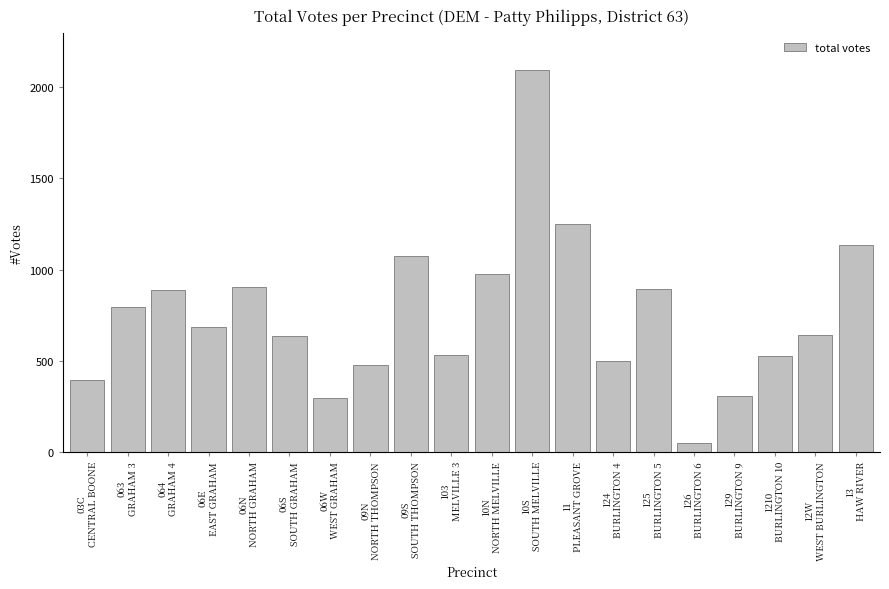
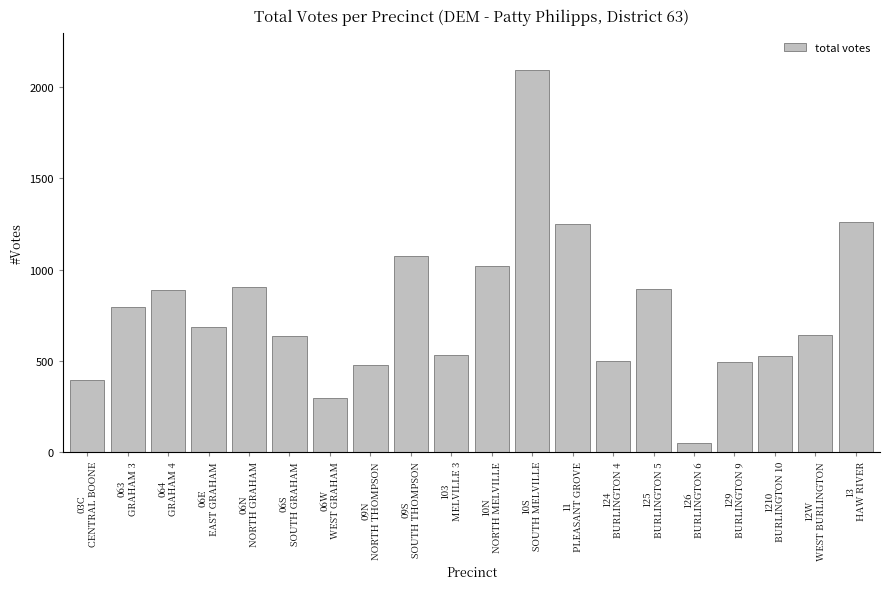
  {
    "03C CENTRAL BOONE": 400,
    "063 GRAHAM 3": 790,
    "064 GRAHAM 4": 890,
    "06E EAST GRAHAM": 690,
    "06N NORTH GRAHAM": 900,
    "06S SOUTH GRAHAM": 640,
    "06W WEST GRAHAM": 290,
    "09N NORTH THOMPSON": 480,
    "09S SOUTH THOMPSON": 1070,
    "103 MELVILLE 3": 530,
-   "10N NORTH MELVILLE": 980,
+   "10N NORTH MELVILLE": 1020,
    "10S SOUTH MELVILLE": 2100,
    "11 PLEASANT GROVE": 1250,
    "124 BURLINGTON 4": 500,
    "125 BURLINGTON 5": 900,
    "126 BURLINGTON 6": 50,
-   "129 BURLINGTON 9": 310,
+   "129 BURLINGTON 9": 490,
    "1210 BURLINGTON 10": 520,
    "12W WEST BURLINGTON": 640,
-   "13 HAW RIVER": 1140
+   "13 HAW RIVER": 1260
  }
